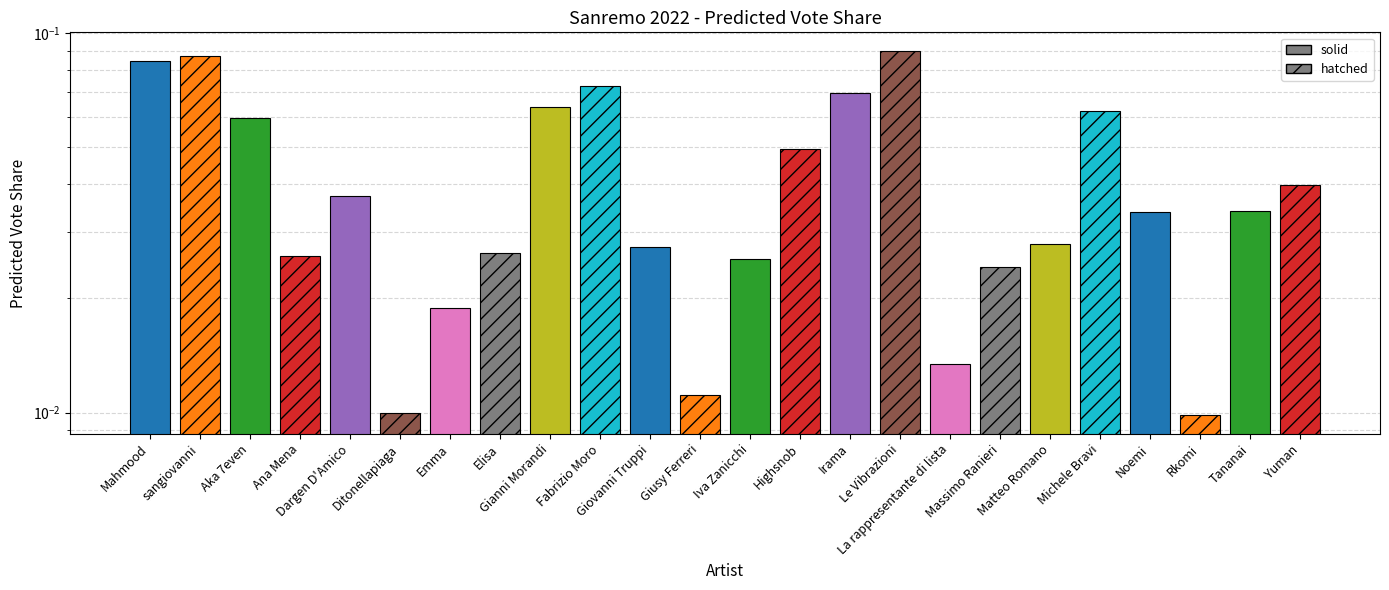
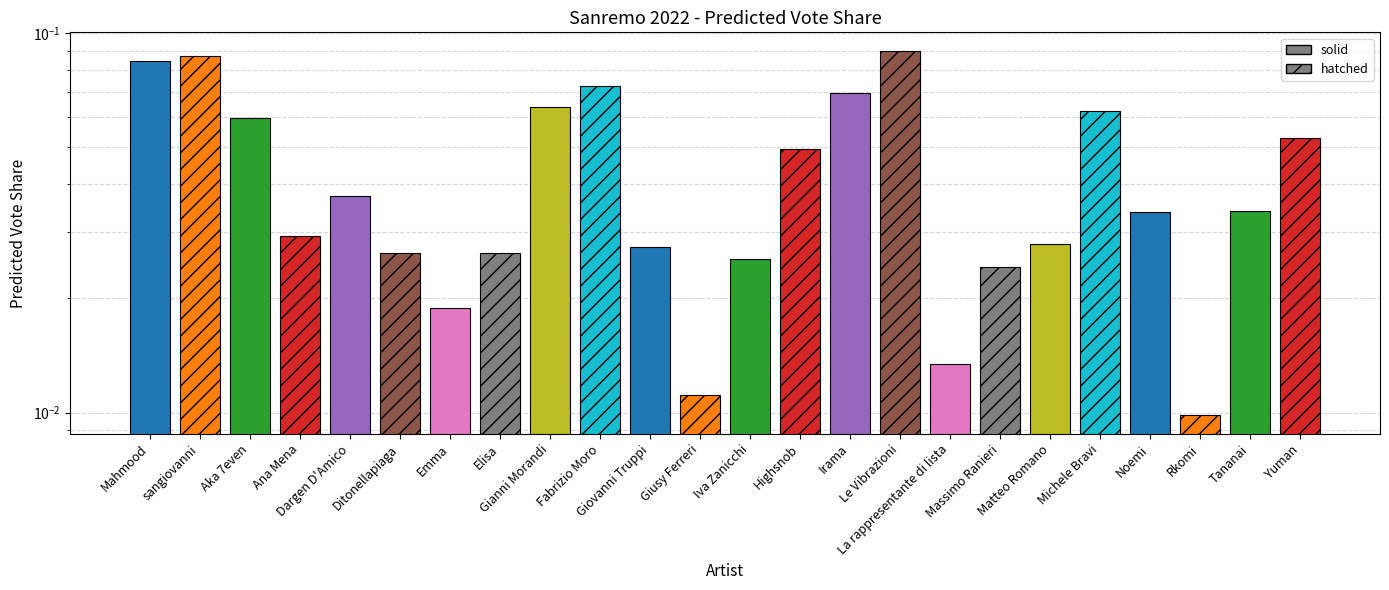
  {
    "Mahmood": 0.085,
    "sangiovanni": 0.087,
    "Aka 7even": 0.060,
-   "Ana Mena": 0.026,
+   "Ana Mena": 0.029,
    "Dargen D'Amico": 0.037,
-   "Ditonellapiaga": 0.0100,
+   "Ditonellapiaga": 0.026,
    "Emma": 0.019,
    "Elisa": 0.026,
    "Gianni Morandi": 0.064,
    "Fabrizio Moro": 0.073,
    "Giovanni Truppi": 0.027,
    "Giusy Ferreri": 0.0111,
    "Iva Zanicchi": 0.025,
    "Highsnob": 0.050,
    "Irama": 0.070,
    "Le Vibrazioni": 0.090,
    "La rappresentante di lista": 0.0134,
    "Massimo Ranieri": 0.024,
    "Matteo Romano": 0.028,
    "Michele Bravi": 0.063,
    "Noemi": 0.034,
    "Rkomi": 0.0098,
    "Tananai": 0.034,
-   "Yuman": 0.040
+   "Yuman": 0.053
  }
